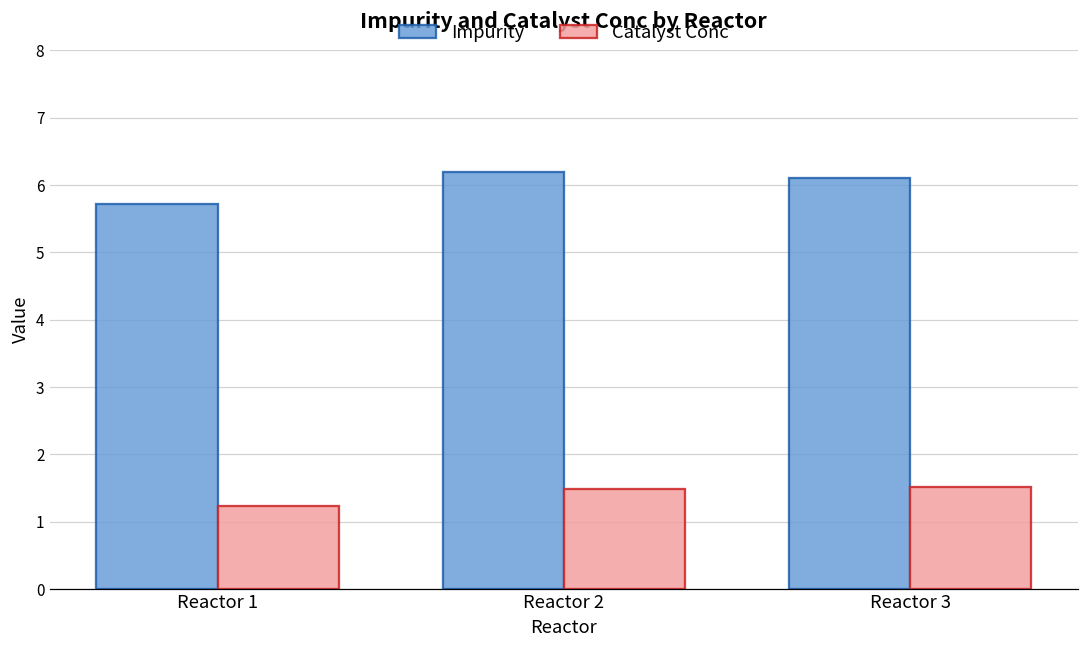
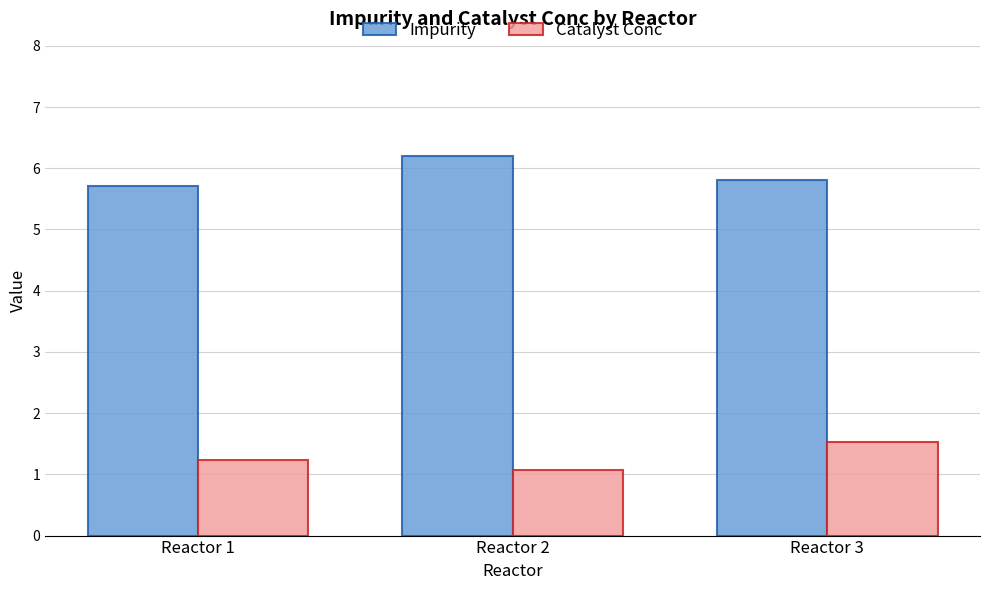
  {
    "Impurity": {
      "Reactor 1": 5.7,
      "Reactor 2": 6.2,
-     "Reactor 3": 6.1
+     "Reactor 3": 5.8
    },
    "Catalyst Conc": {
      "Reactor 1": 1.2,
-     "Reactor 2": 1.5,
+     "Reactor 2": 1.1,
      "Reactor 3": 1.5
    }
  }
